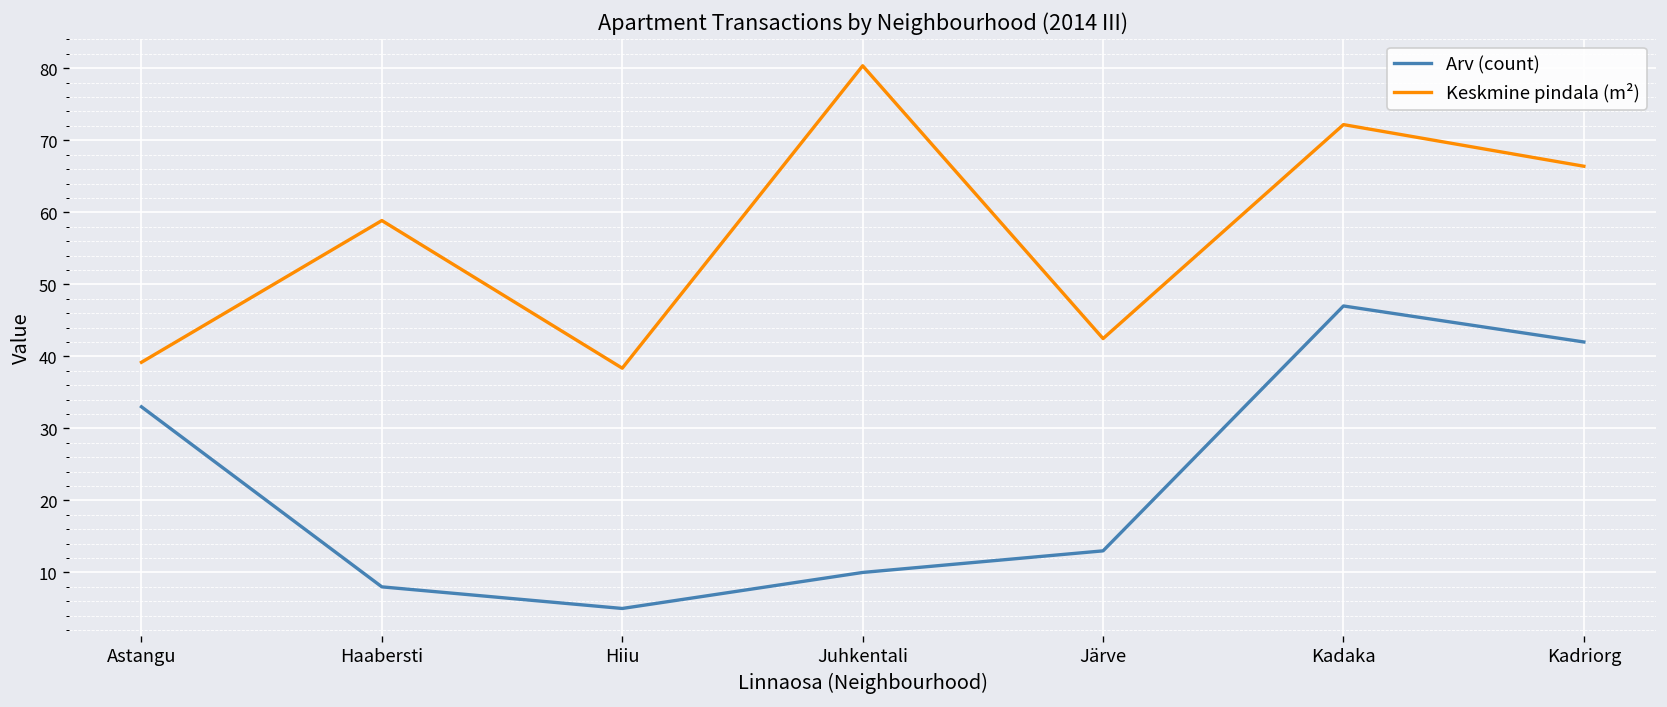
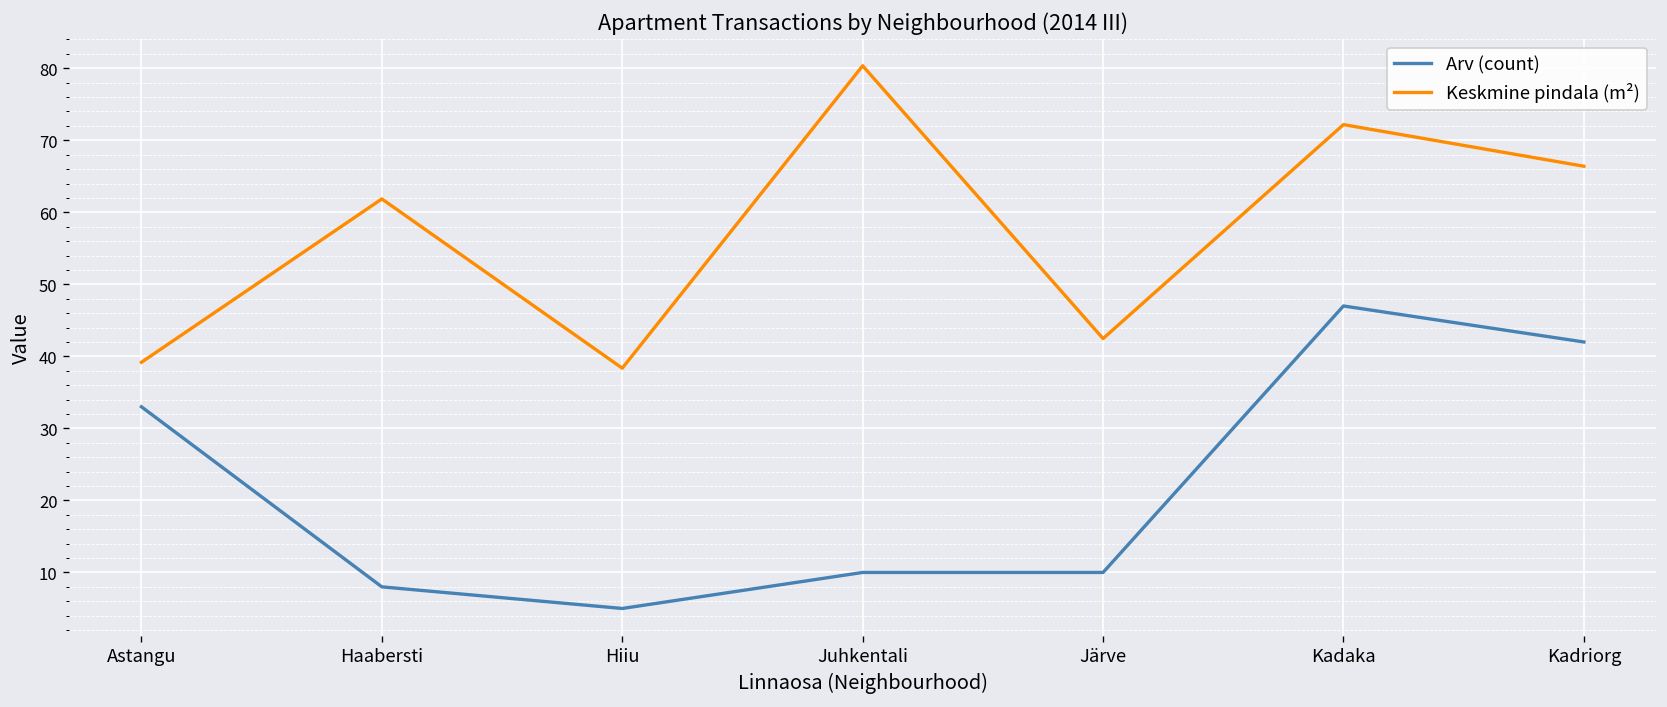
  {
    "Arv (count)": {
      "Astangu": 33,
      "Haabersti": 8,
      "Hiiu": 5,
      "Juhkentali": 10,
-     "Järve": 13,
+     "Järve": 10,
      "Kadaka": 47,
      "Kadriorg": 42
    },
    "Keskmine pindala (m²)": {
      "Astangu": 39,
-     "Haabersti": 59,
+     "Haabersti": 62,
      "Hiiu": 38,
      "Juhkentali": 80,
      "Järve": 42,
      "Kadaka": 72,
      "Kadriorg": 66
    }
  }
